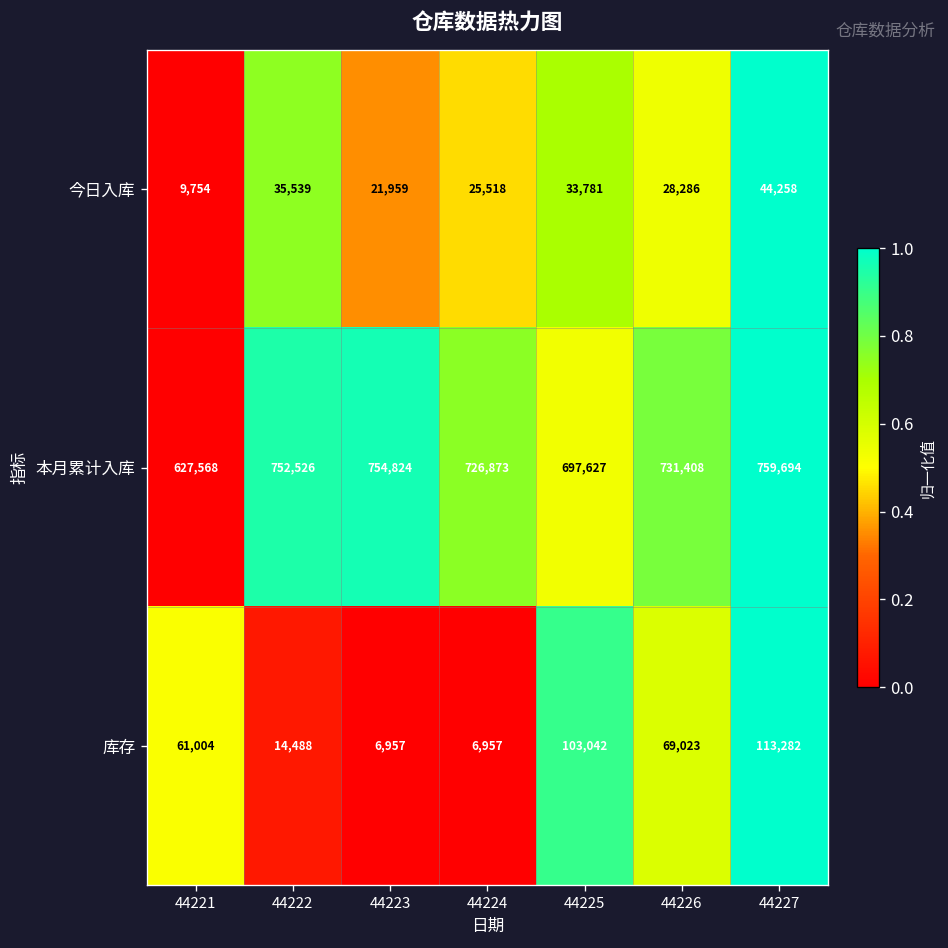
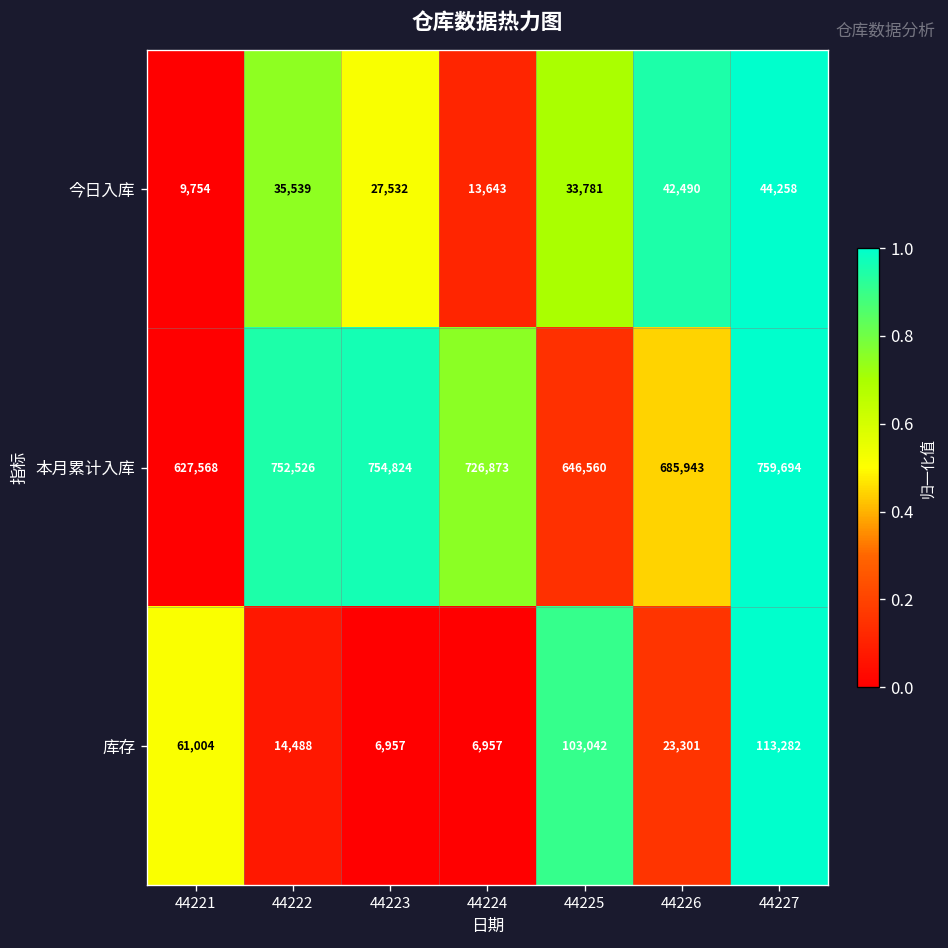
  {
    "今日入库": {
      "44221": "9,754",
      "44222": "35,539",
-     "44223": "21,959",
-     "44224": "25,518",
+     "44223": "27,532",
+     "44224": "13,643",
      "44225": "33,781",
-     "44226": "28,286",
+     "44226": "42,490",
      "44227": "44,258"
    },
    "本月累计入库": {
      "44221": "627,568",
      "44222": "752,526",
      "44223": "754,824",
      "44224": "726,873",
-     "44225": "697,627",
-     "44226": "731,408",
+     "44225": "646,560",
+     "44226": "685,943",
      "44227": "759,694"
    },
    "库存": {
      "44221": "61,004",
      "44222": "14,488",
      "44223": "6,957",
      "44224": "6,957",
      "44225": "103,042",
-     "44226": "69,023",
+     "44226": "23,301",
      "44227": "113,282"
    }
  }
